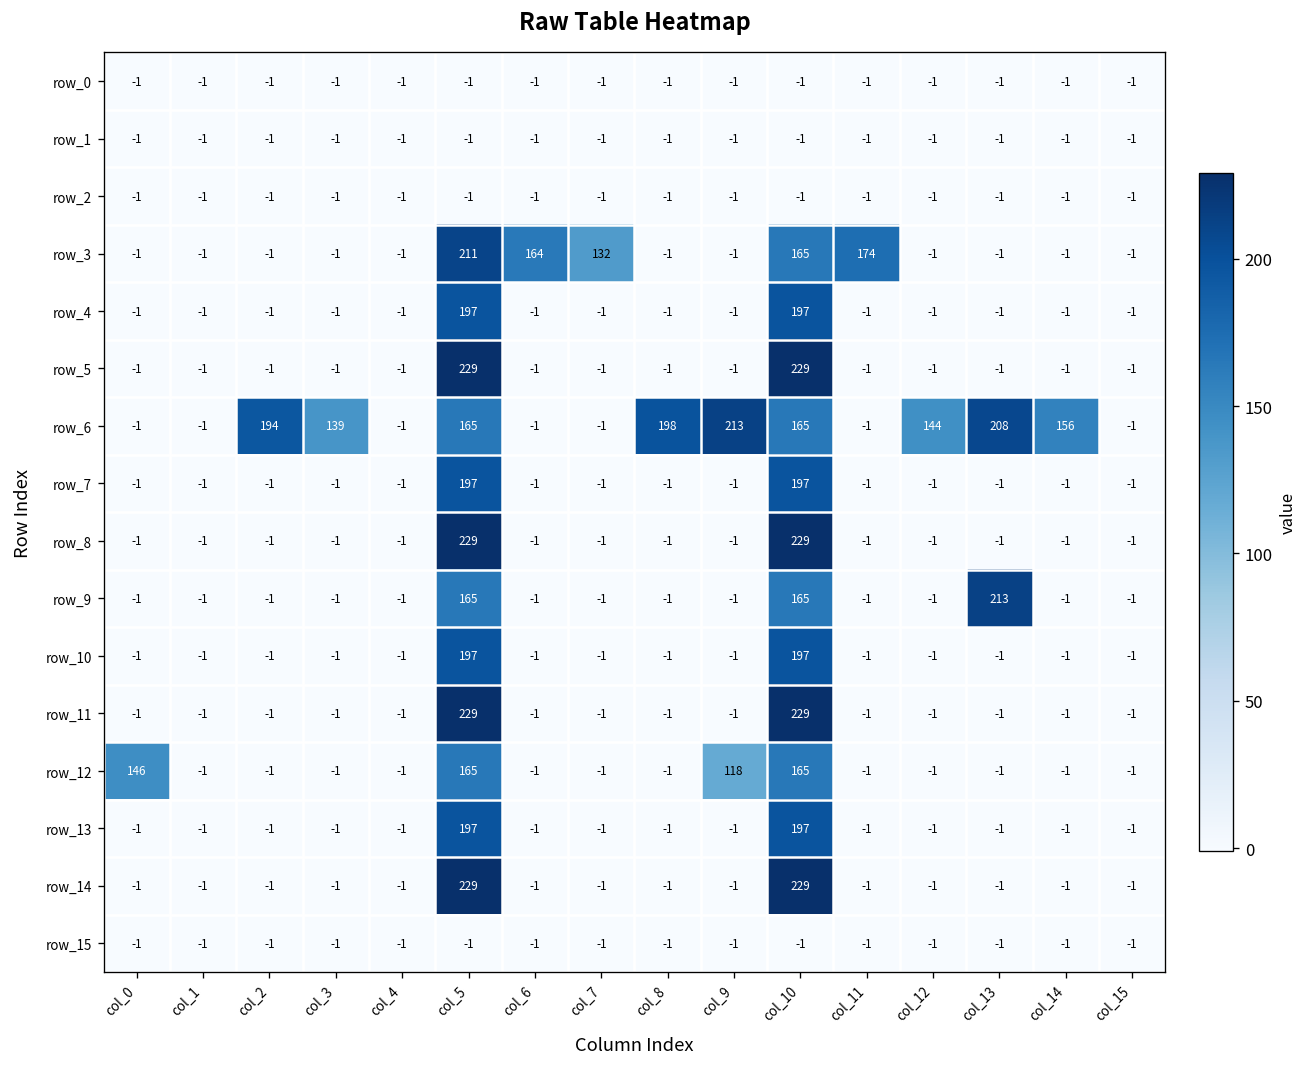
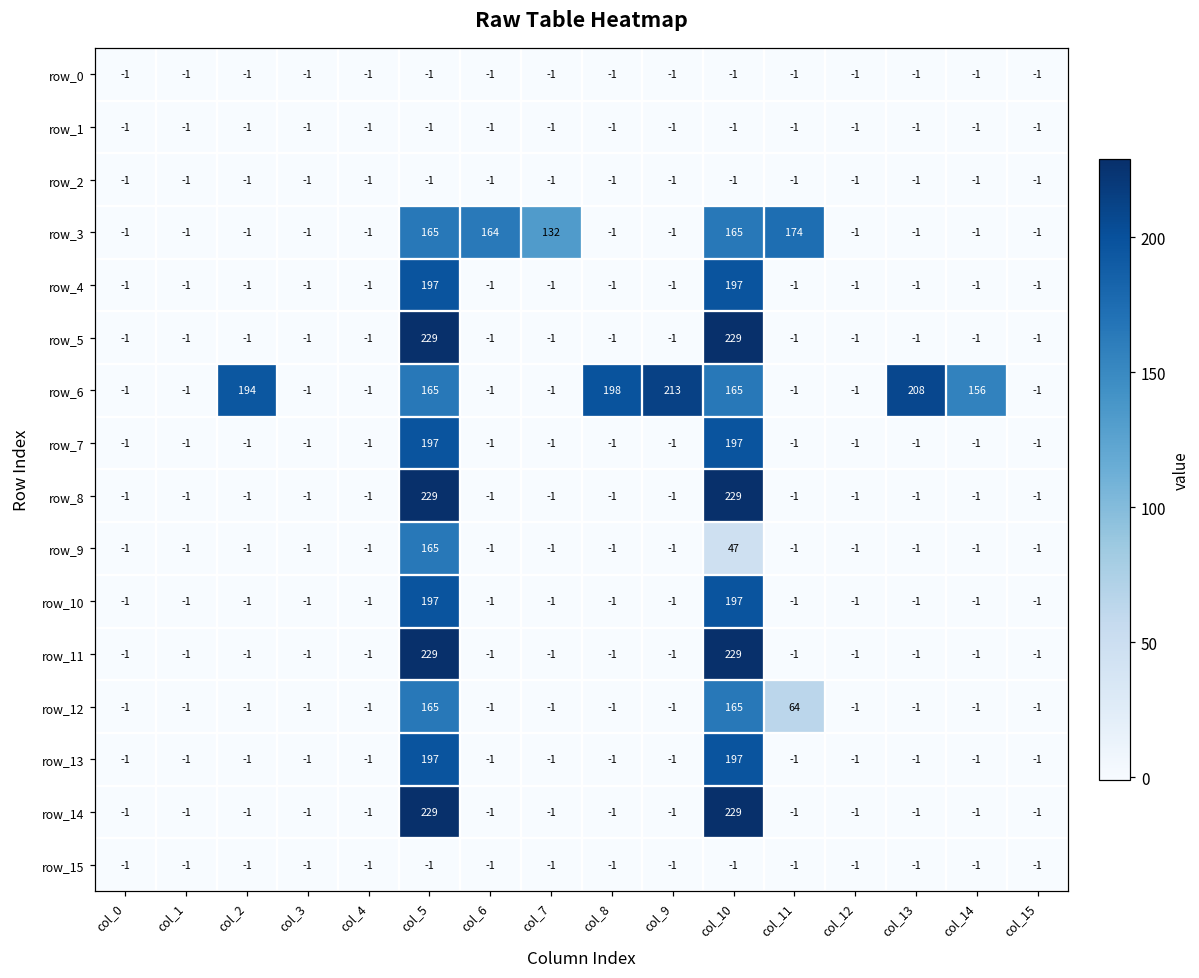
  {
    "row_3": {
      "col_0": -1,
      "col_1": -1,
      "col_2": -1,
      "col_3": -1,
      "col_4": -1,
-     "col_5": 211,
+     "col_5": 165,
      "col_6": 164,
      "col_7": 132,
      "col_8": -1,
      "col_9": -1,
      "col_10": 165,
      "col_11": 174,
      "col_12": -1,
      "col_13": -1,
      "col_14": -1,
      "col_15": -1
    },
    "row_6": {
      "col_0": -1,
      "col_1": -1,
      "col_2": 194,
-     "col_3": 139,
+     "col_3": -1,
      "col_4": -1,
      "col_5": 165,
      "col_6": -1,
      "col_7": -1,
      "col_8": 198,
      "col_9": 213,
      "col_10": 165,
      "col_11": -1,
-     "col_12": 144,
+     "col_12": -1,
      "col_13": 208,
      "col_14": 156,
      "col_15": -1
    },
    "row_9": {
      "col_0": -1,
      "col_1": -1,
      "col_2": -1,
      "col_3": -1,
      "col_4": -1,
      "col_5": 165,
      "col_6": -1,
      "col_7": -1,
      "col_8": -1,
      "col_9": -1,
-     "col_10": 165,
+     "col_10": 47,
      "col_11": -1,
      "col_12": -1,
-     "col_13": 213,
+     "col_13": -1,
      "col_14": -1,
      "col_15": -1
    },
    "row_12": {
-     "col_0": 146,
+     "col_0": -1,
      "col_1": -1,
      "col_2": -1,
      "col_3": -1,
      "col_4": -1,
      "col_5": 165,
      "col_6": -1,
      "col_7": -1,
      "col_8": -1,
-     "col_9": 118,
+     "col_9": -1,
      "col_10": 165,
-     "col_11": -1,
+     "col_11": 64,
      "col_12": -1,
      "col_13": -1,
      "col_14": -1,
      "col_15": -1
    }
  }
